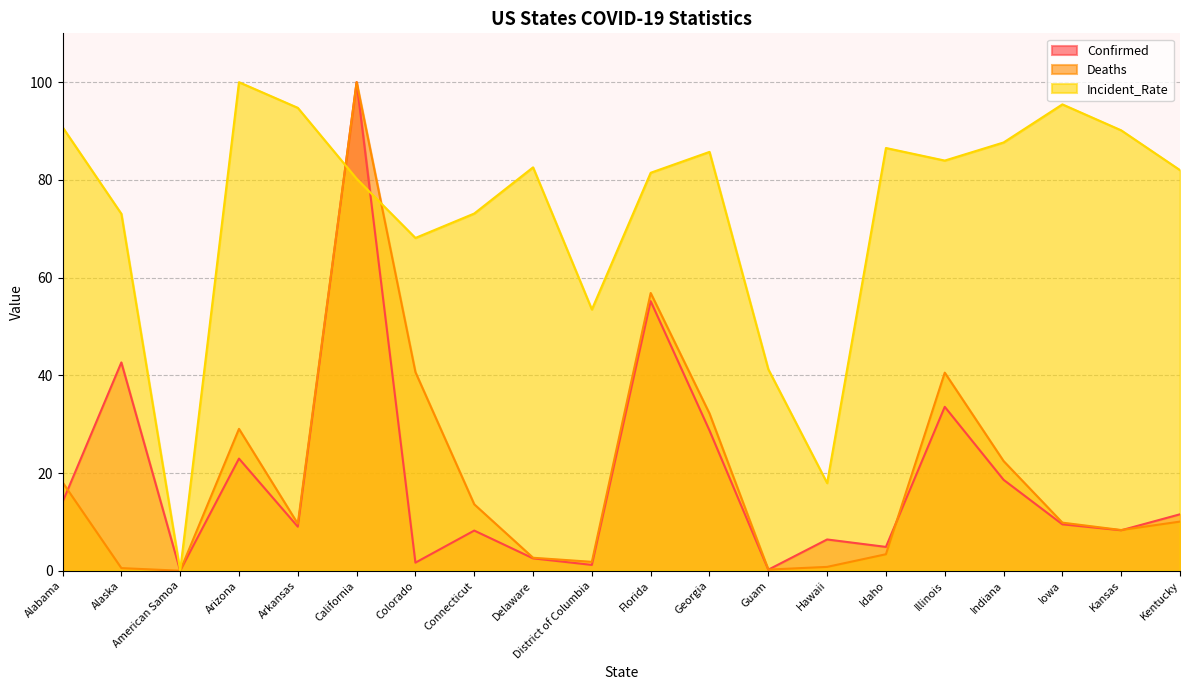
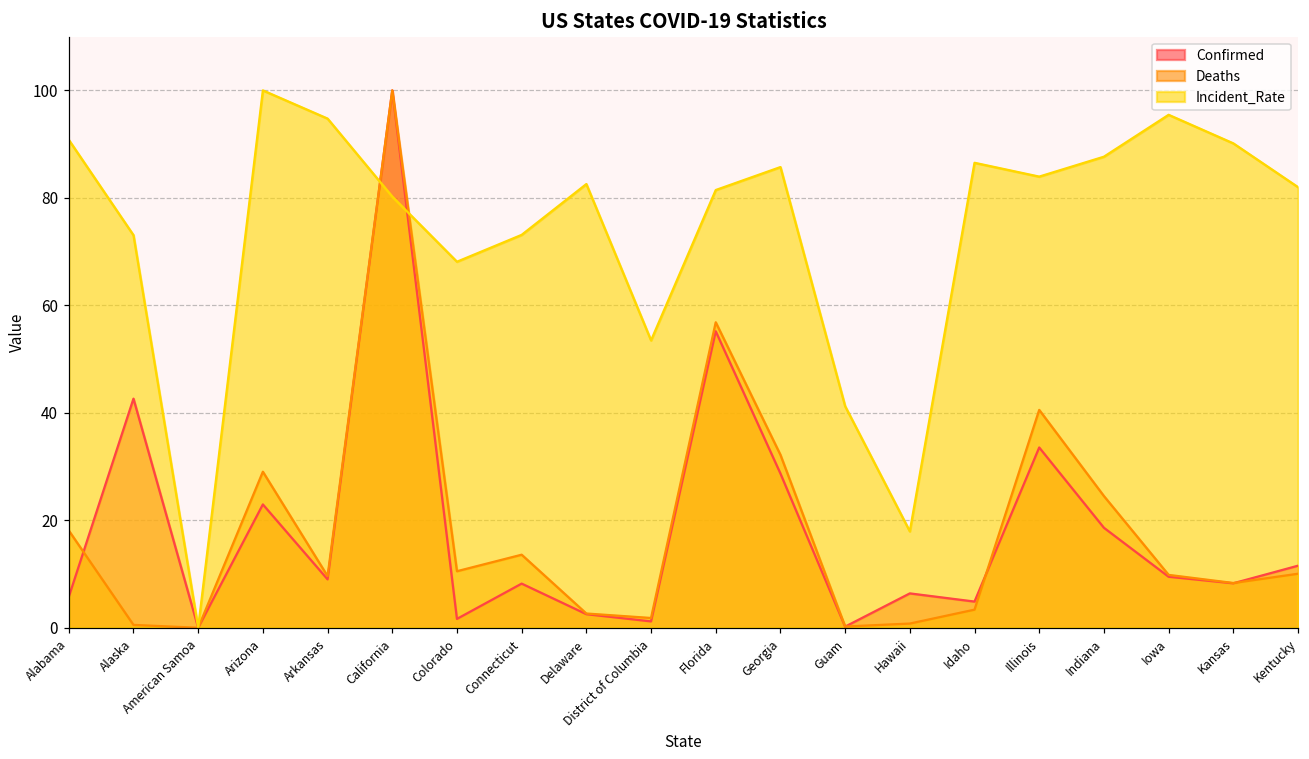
  {
    "Confirmed": {
-     "Alabama": 14,
+     "Alabama": 6,
      "Alaska": 43,
      "Arizona": 23,
      "Arkansas": 9,
      "Colorado": 2,
      "Connecticut": 8,
      "District of Columbia": 1,
      "Florida": 55,
      "Georgia": 29,
      "Hawaii": 6,
      "Idaho": 5,
      "Illinois": 34,
      "Indiana": 19,
      "Kentucky": 12
    },
    "Deaths": {
      "Alabama": 18,
      "Alaska": 1,
      "Arizona": 29,
      "Arkansas": 10,
-     "Colorado": 41,
+     "Colorado": 11,
      "Connecticut": 14,
      "District of Columbia": 2,
      "Florida": 57,
      "Georgia": 32,
      "Hawaii": 1,
      "Idaho": 3,
      "Illinois": 41,
-     "Indiana": 22,
+     "Indiana": 25,
      "Kentucky": 10
    },
    "Incident_Rate": {
      "Alabama": 91,
      "Alaska": 73,
      "Arizona": 100,
      "Arkansas": 95,
      "California": 80,
      "Colorado": 68,
      "Connecticut": 73,
      "Delaware": 83,
      "District of Columbia": 53,
      "Florida": 81,
      "Georgia": 86,
      "Guam": 41,
      "Hawaii": 18,
      "Idaho": 87,
      "Illinois": 84,
      "Indiana": 88,
      "Iowa": 95,
      "Kansas": 90,
      "Kentucky": 82
    }
  }
